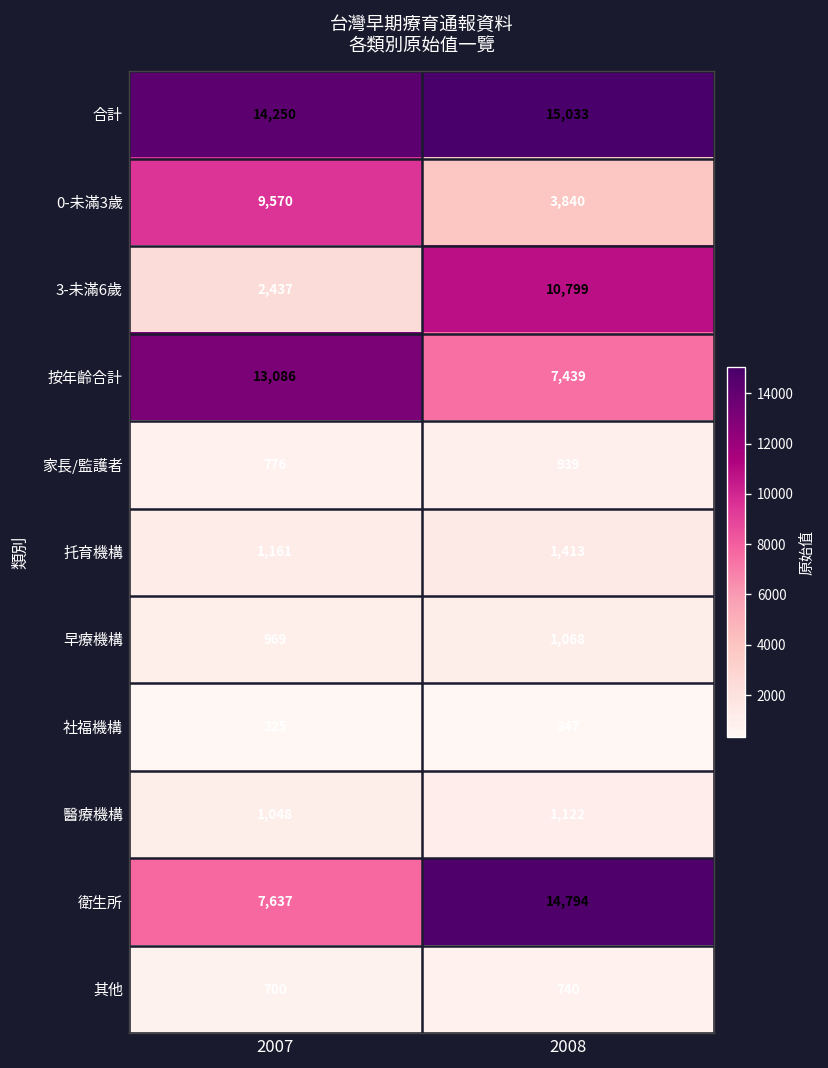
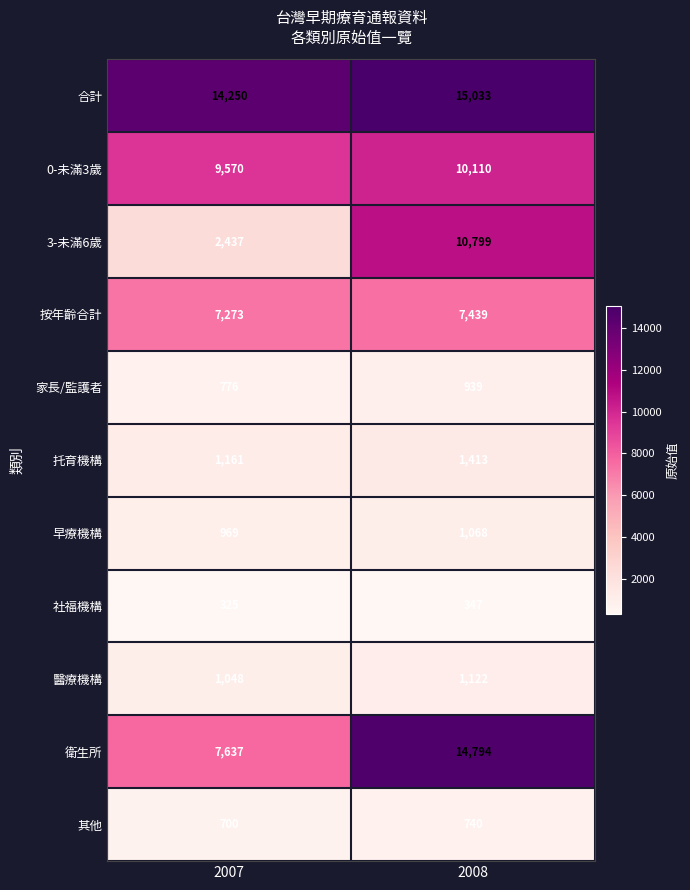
  {
    "合計": {
      "2007": "14,250",
      "2008": "15,033"
    },
    "0-未滿3歲": {
      "2007": "9,570",
-     "2008": "3,840"
+     "2008": "10,110"
    },
    "3-未滿6歲": {
      "2008": "10,799"
    },
    "按年齡合計": {
-     "2007": "13,086",
+     "2007": "7,273",
      "2008": "7,439"
    },
    "衛生所": {
      "2007": "7,637",
      "2008": "14,794"
    }
  }
